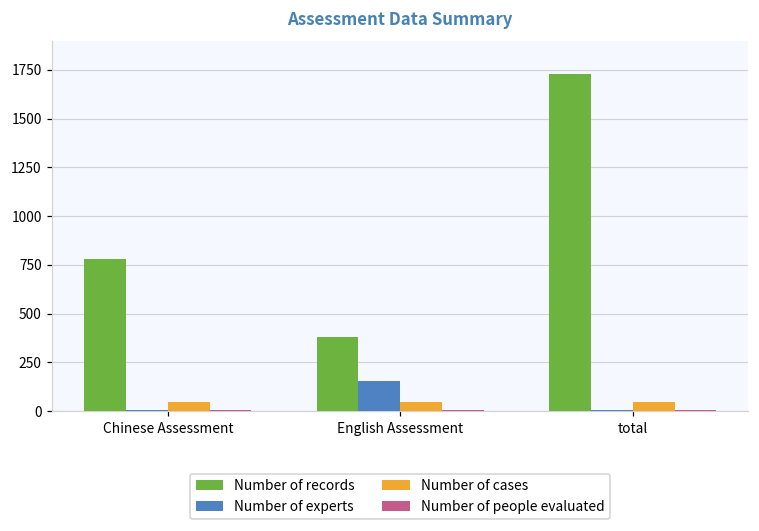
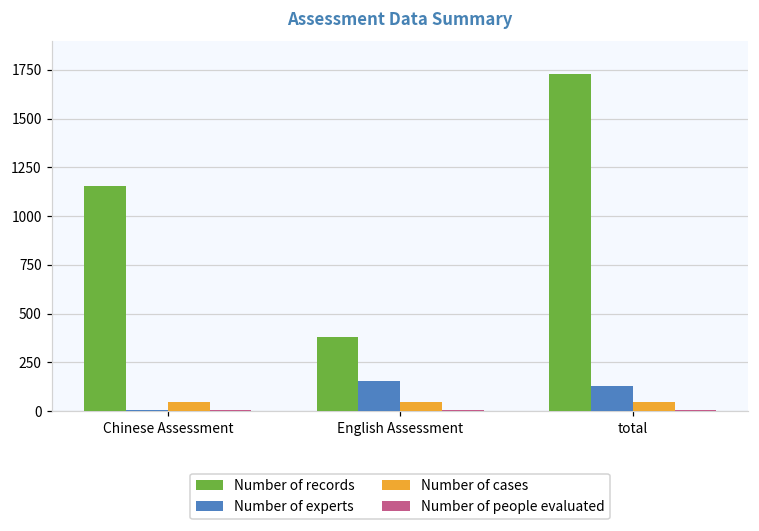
  {
    "Number of records": {
-     "Chinese Assessment": 780,
+     "Chinese Assessment": 1150,
      "English Assessment": 380,
      "total": 1730
    },
    "Number of experts": {
      "English Assessment": 160,
-     "total": 10
+     "total": 130
    },
    "Number of cases": {
      "Chinese Assessment": 50,
      "English Assessment": 50,
      "total": 50
    }
  }
